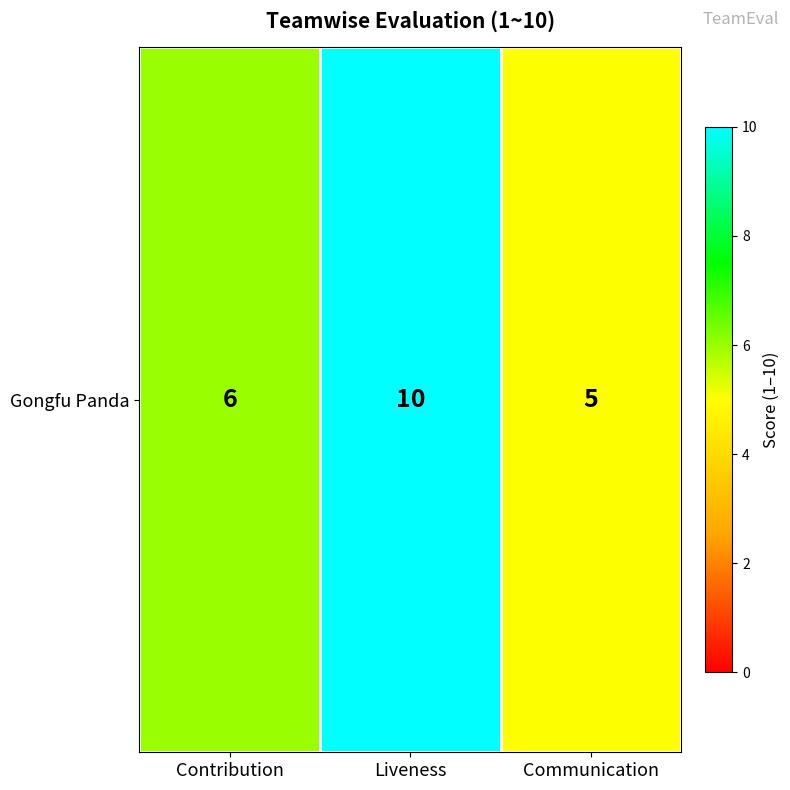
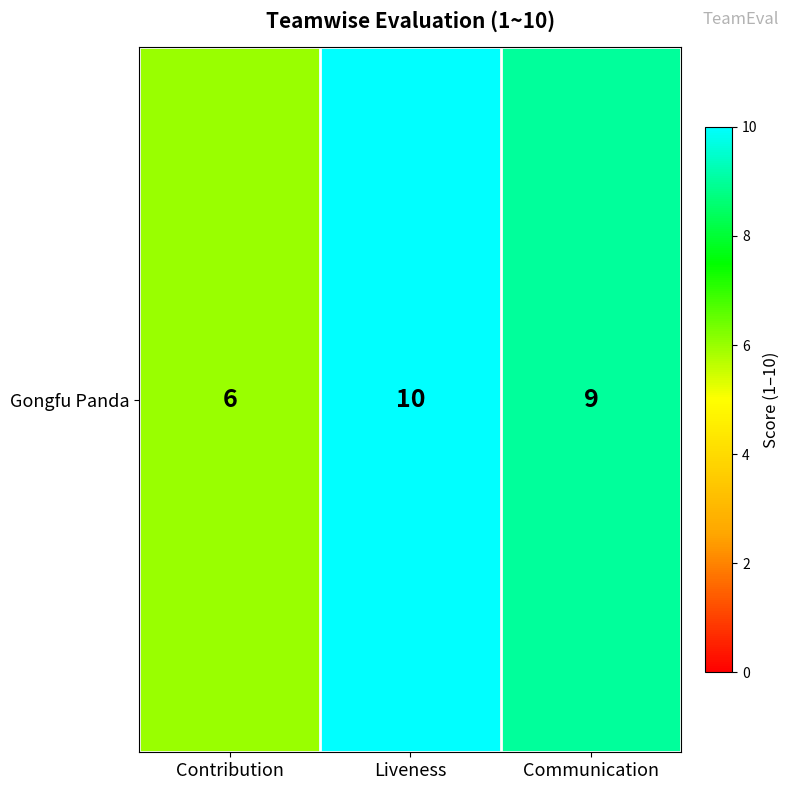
  {
    "Gongfu Panda": {
      "Contribution": 6,
      "Liveness": 10,
-     "Communication": 5
+     "Communication": 9
    }
  }
